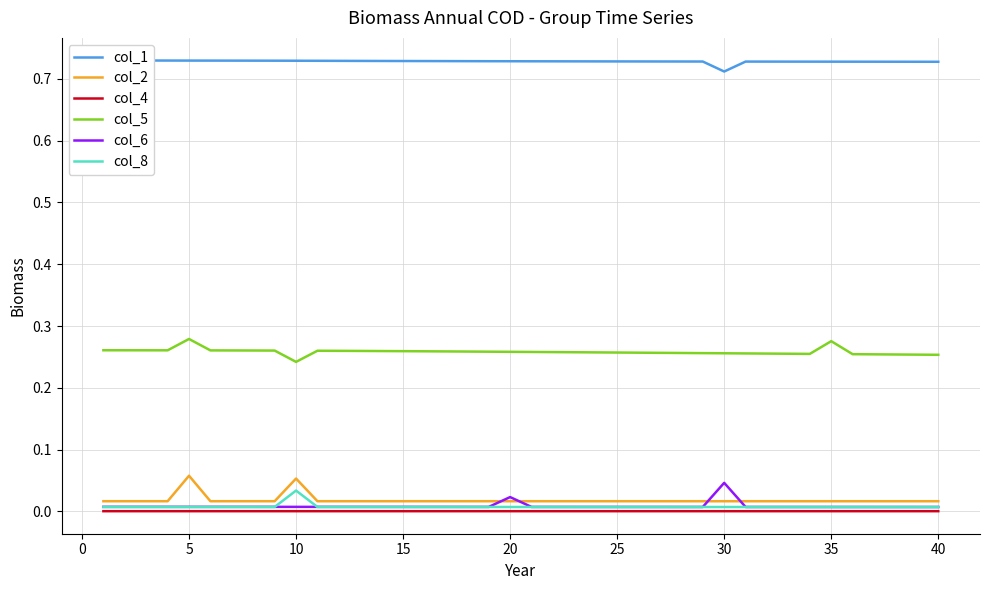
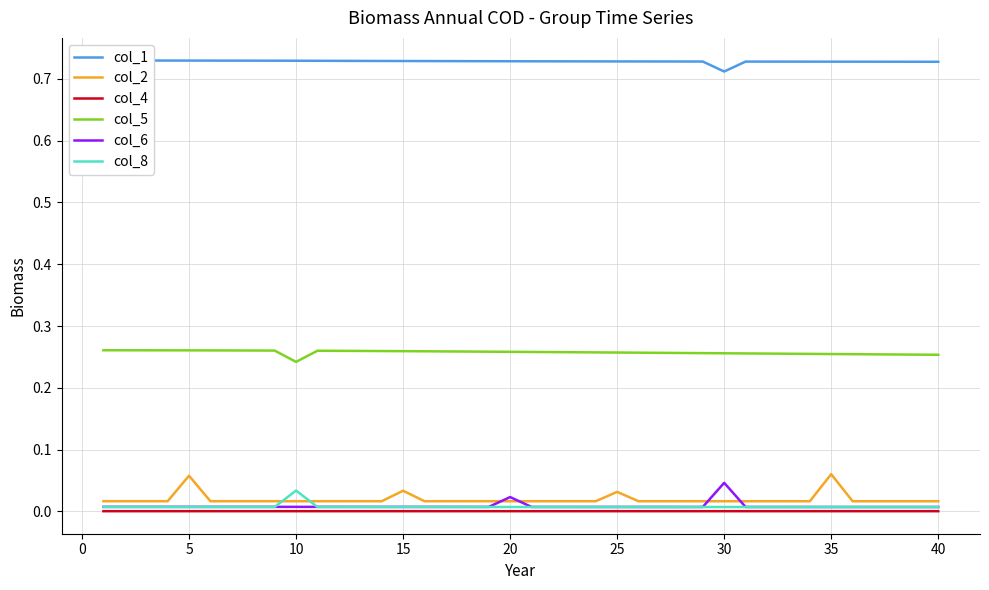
  {
    "col_1": {
      "5": 0.73,
      "10": 0.73,
      "15": 0.73,
      "20": 0.73,
      "25": 0.73,
      "30": 0.71,
      "35": 0.73,
      "40": 0.73
    },
    "col_2": {
      "5": 0.06,
-     "10": 0.05,
-     "15": 0.02,
+     "10": 0.02,
+     "15": 0.03,
      "20": 0.02,
-     "25": 0.02,
+     "25": 0.03,
      "30": 0.02,
-     "35": 0.02,
+     "35": 0.06,
      "40": 0.02
    },
    "col_4": {
      "5": 0.00,
      "10": 0.00,
      "15": 0.00,
      "20": 0.00,
      "25": 0.00,
      "30": 0.00,
      "35": 0.00,
      "40": 0.00
    },
    "col_5": {
-     "5": 0.28,
+     "5": 0.26,
      "10": 0.24,
      "15": 0.26,
      "20": 0.26,
      "25": 0.26,
      "30": 0.26,
-     "35": 0.28,
+     "35": 0.25,
      "40": 0.25
    },
    "col_6": {
      "10": 0.01,
      "20": 0.02,
      "30": 0.05
    },
    "col_8": {
      "10": 0.03,
      "20": 0.01,
      "30": 0.01
    }
  }
